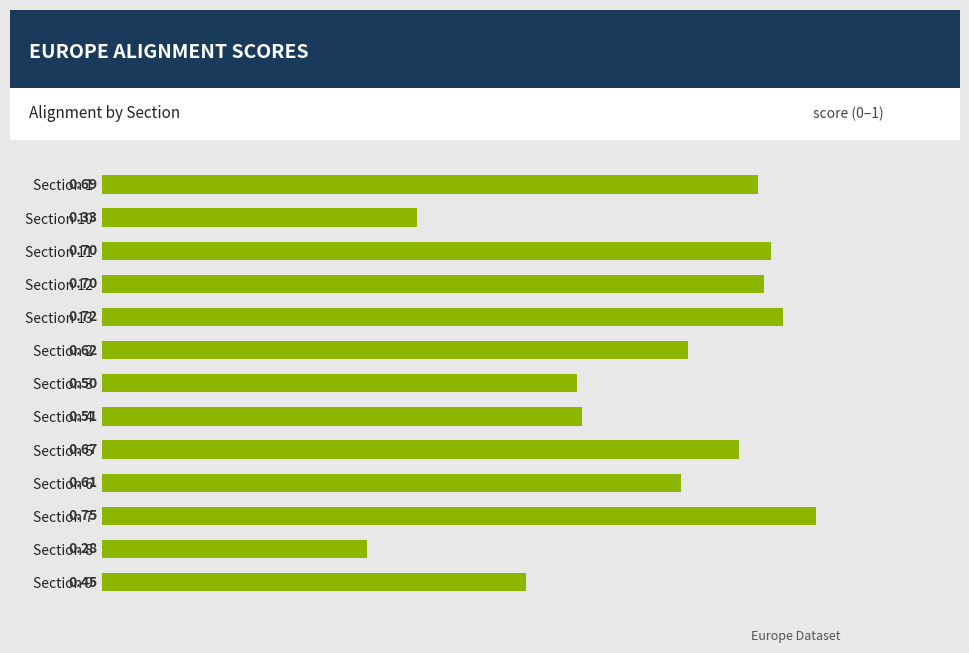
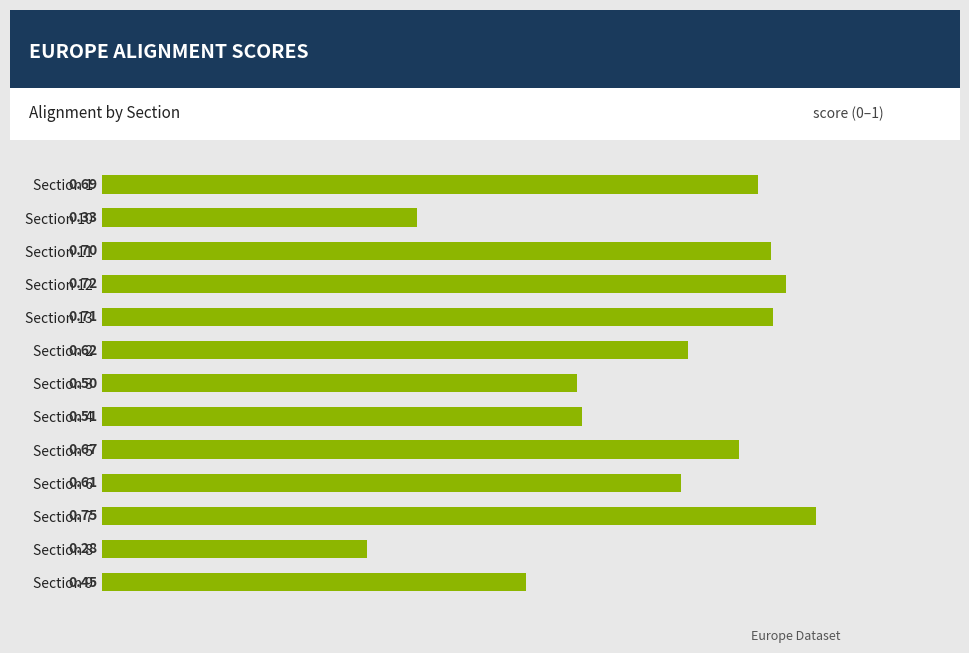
  {
-   "Section 12": 0.70,
-   "Section 13": 0.72
+   "Section 12": 0.72,
+   "Section 13": 0.71
  }
